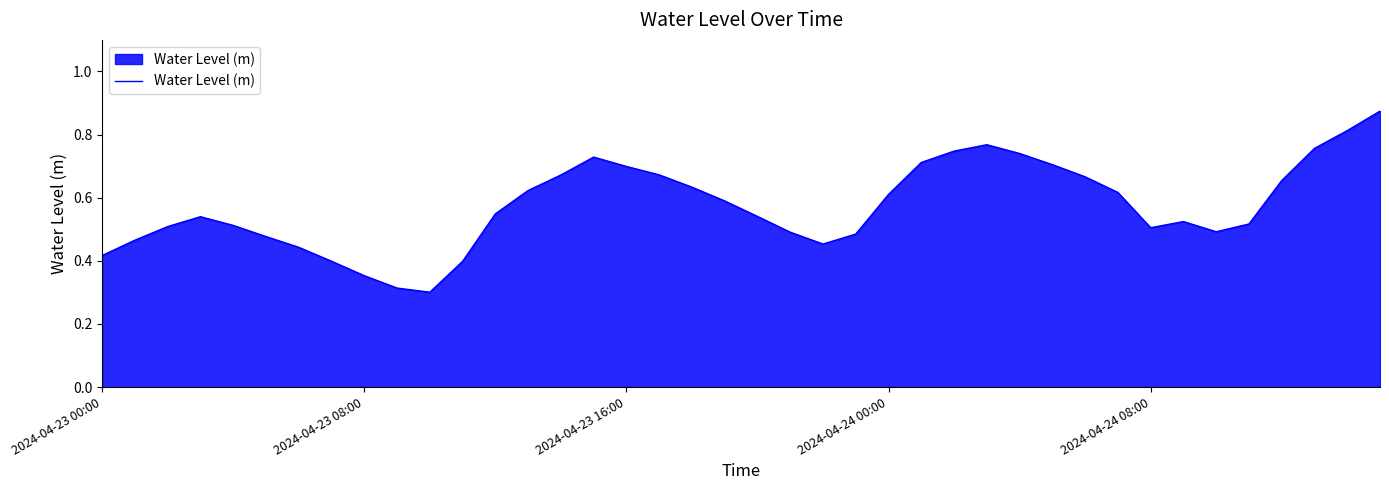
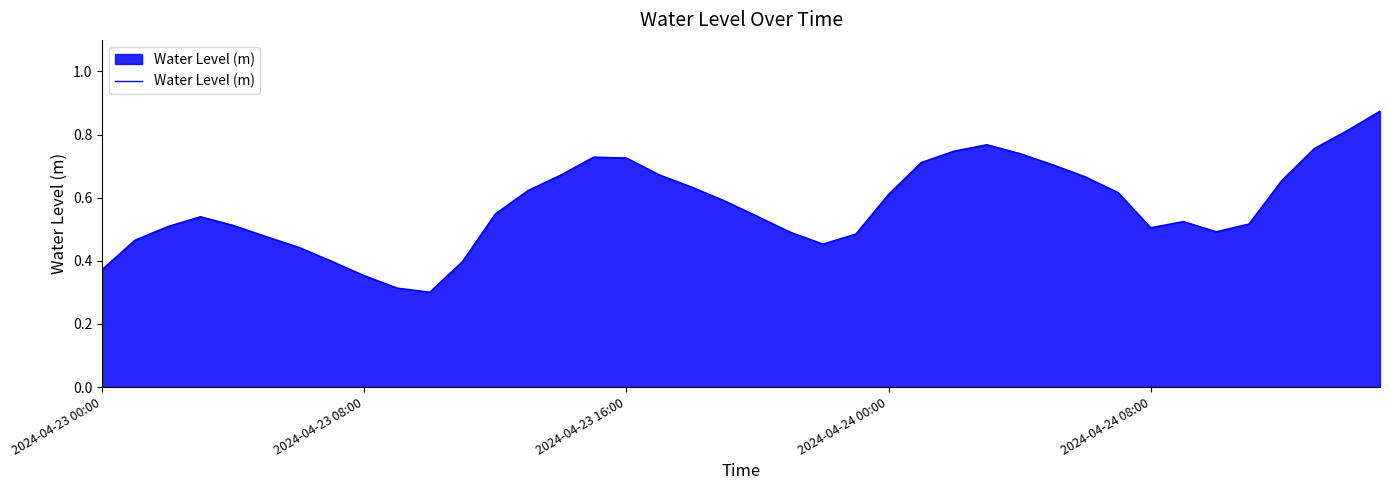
  {
-   "2024-04-23 00:00": 0.42,
+   "2024-04-23 00:00": 0.37,
    "2024-04-23 08:00": 0.35,
-   "2024-04-23 16:00": 0.70,
+   "2024-04-23 16:00": 0.73,
    "2024-04-24 00:00": 0.61,
    "2024-04-24 08:00": 0.50
  }
